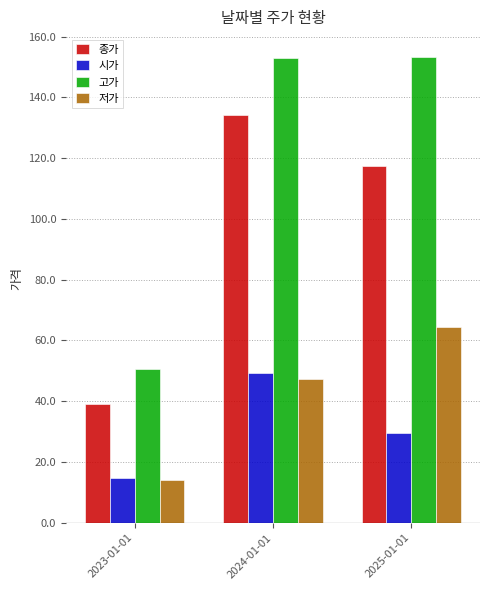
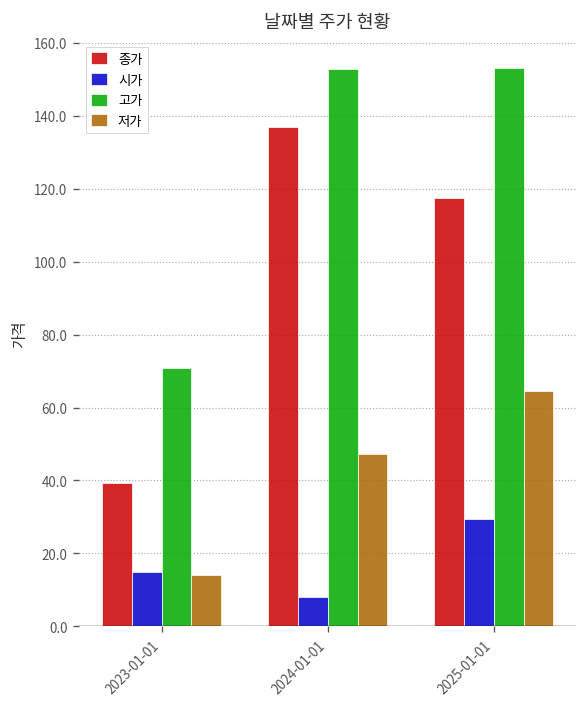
  {
    "종가": {
      "2023-01-01": 39,
-     "2024-01-01": 134,
+     "2024-01-01": 137,
      "2025-01-01": 118
    },
    "시가": {
      "2023-01-01": 15,
-     "2024-01-01": 49,
+     "2024-01-01": 8,
      "2025-01-01": 30
    },
    "고가": {
-     "2023-01-01": 51,
+     "2023-01-01": 71,
      "2024-01-01": 153,
      "2025-01-01": 153
    },
    "저가": {
      "2023-01-01": 14,
      "2024-01-01": 47,
      "2025-01-01": 65
    }
  }
